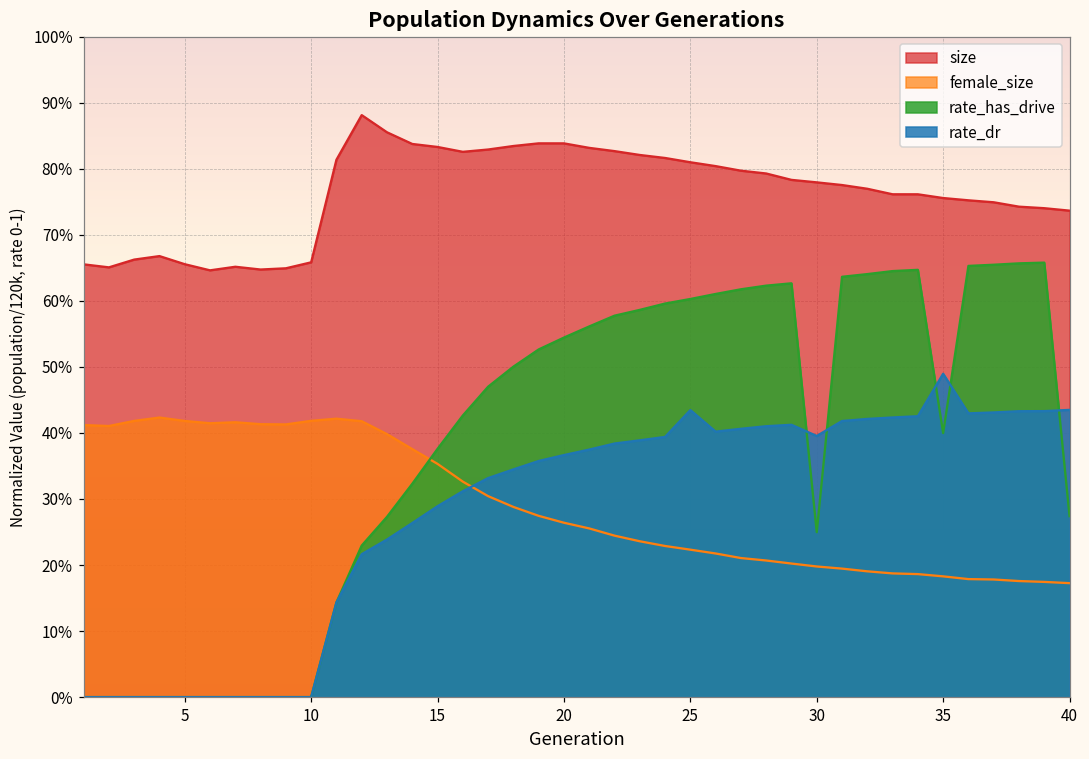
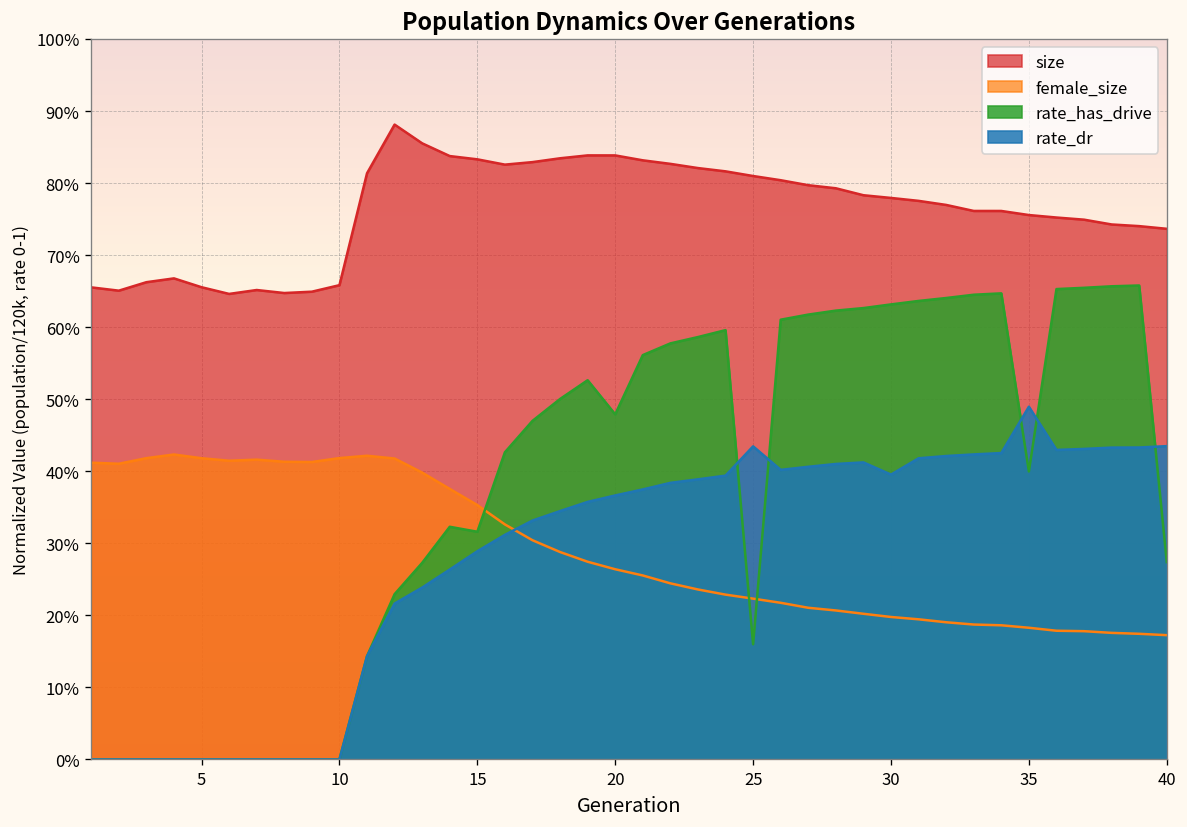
  {
    "size": {
      "5": "66%",
      "10": "66%",
      "15": "83%",
      "20": "84%",
      "25": "81%",
      "30": "78%",
      "35": "76%",
      "40": "74%"
    },
    "female_size": {
      "5": "42%",
      "10": "42%",
      "15": "35%",
      "20": "26%",
      "25": "22%",
      "30": "20%",
      "35": "18%",
      "40": "17%"
    },
    "rate_has_drive": {
-     "15": "38%",
-     "20": "54%",
-     "25": "60%",
-     "30": "25%",
+     "15": "32%",
+     "20": "48%",
+     "25": "16%",
+     "30": "63%",
      "35": "40%",
      "40": "27%"
    },
    "rate_dr": {
      "15": "29%",
      "20": "37%",
      "25": "43%",
      "30": "40%",
      "35": "49%",
      "40": "43%"
    }
  }
